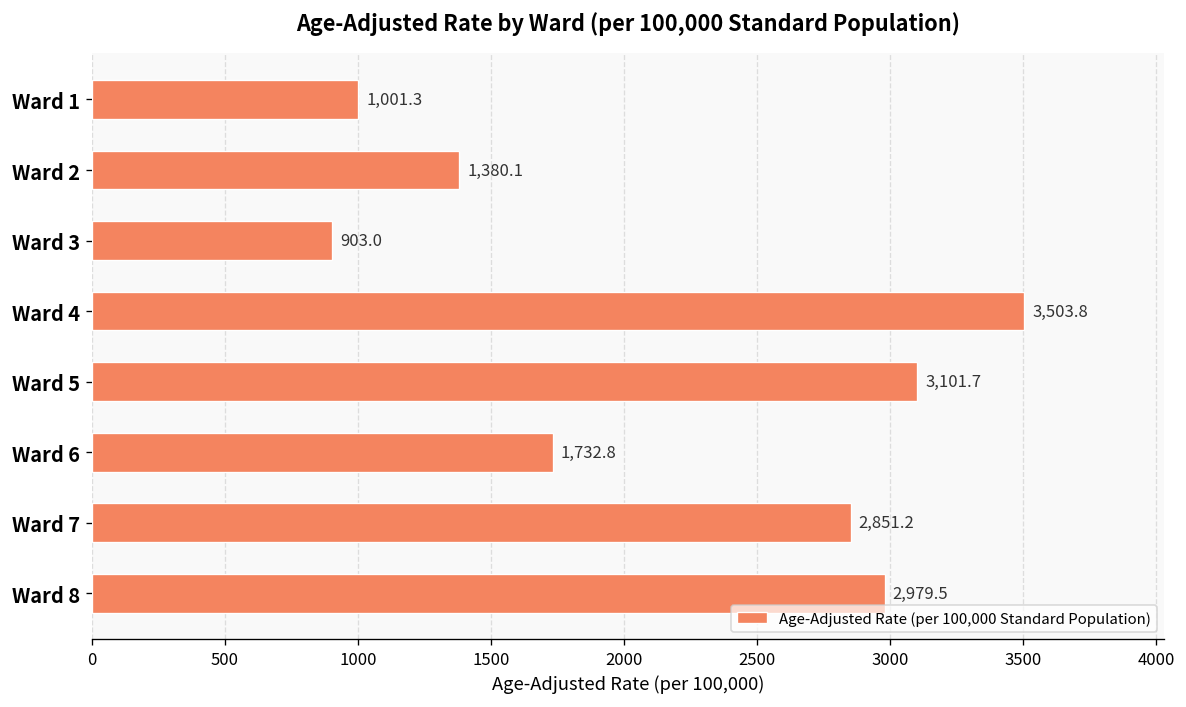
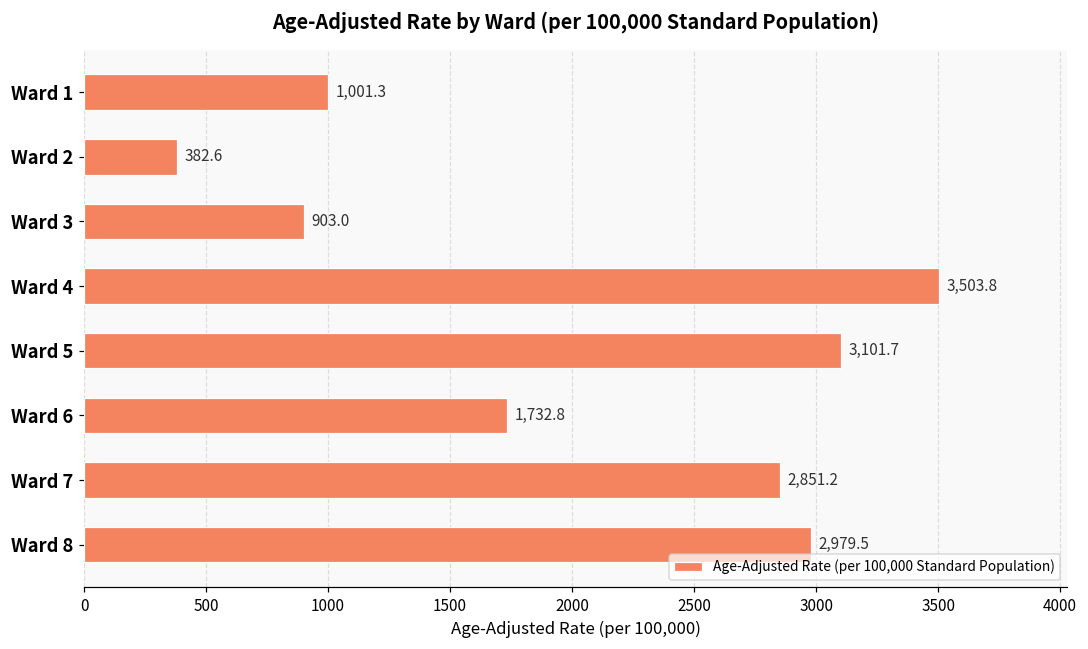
  {
    "Ward 1": "1,001.3",
-   "Ward 2": "1,380.1",
+   "Ward 2": "382.6",
    "Ward 3": "903.0",
    "Ward 4": "3,503.8",
    "Ward 5": "3,101.7",
    "Ward 6": "1,732.8",
    "Ward 7": "2,851.2",
    "Ward 8": "2,979.5"
  }
